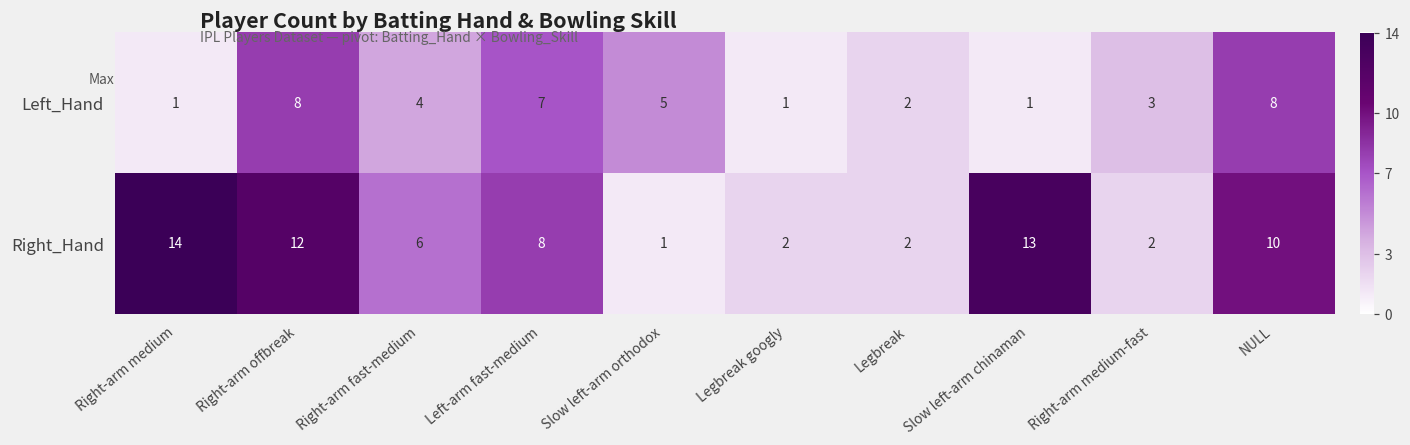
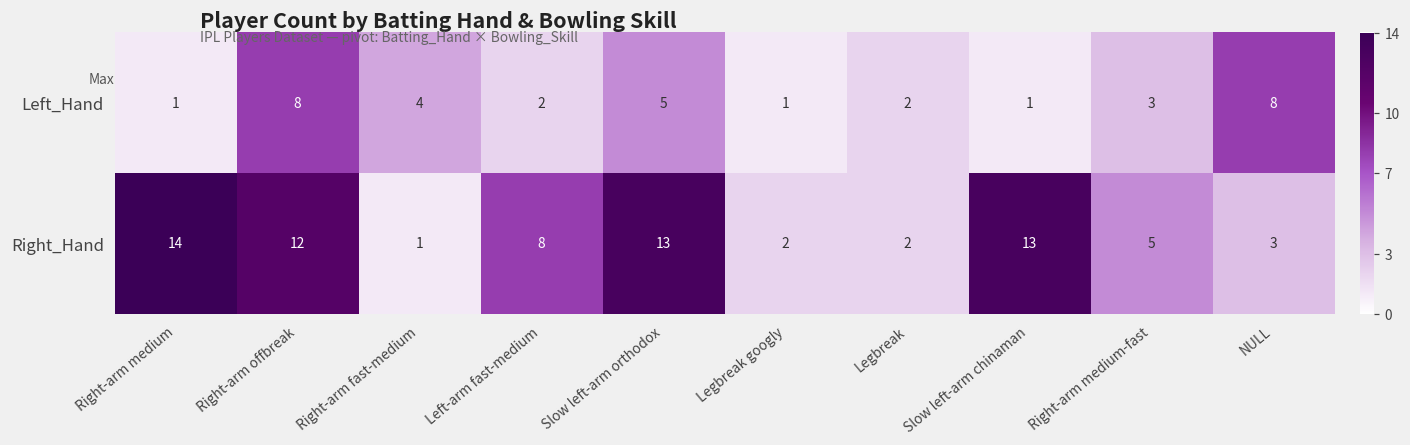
  {
    "Left_Hand": {
      "Right-arm medium": 1,
      "Right-arm offbreak": 8,
      "Right-arm fast-medium": 4,
-     "Left-arm fast-medium": 7,
+     "Left-arm fast-medium": 2,
      "Slow left-arm orthodox": 5,
      "Legbreak googly": 1,
      "Legbreak": 2,
      "Slow left-arm chinaman": 1,
      "Right-arm medium-fast": 3,
      "NULL": 8
    },
    "Right_Hand": {
      "Right-arm medium": 14,
      "Right-arm offbreak": 12,
-     "Right-arm fast-medium": 6,
+     "Right-arm fast-medium": 1,
      "Left-arm fast-medium": 8,
-     "Slow left-arm orthodox": 1,
+     "Slow left-arm orthodox": 13,
      "Legbreak googly": 2,
      "Legbreak": 2,
      "Slow left-arm chinaman": 13,
-     "Right-arm medium-fast": 2,
-     "NULL": 10
+     "Right-arm medium-fast": 5,
+     "NULL": 3
    }
  }
